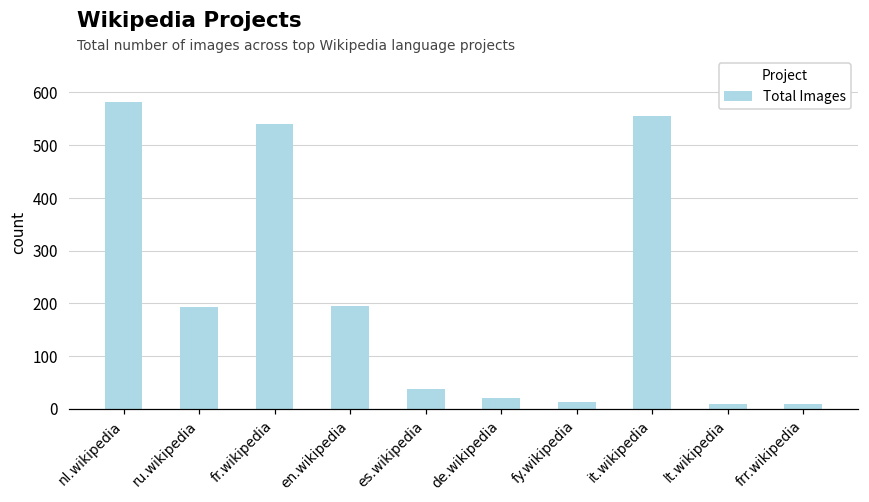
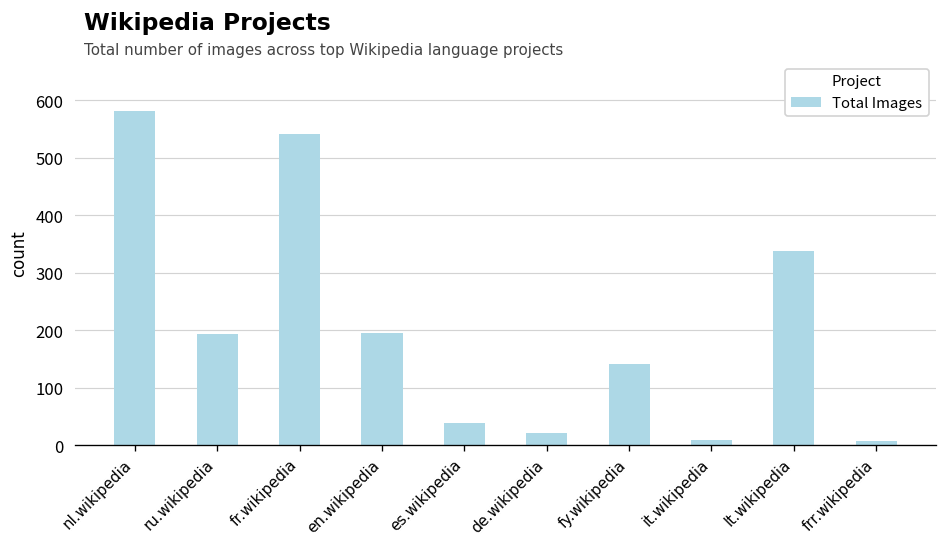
  {
    "nl.wikipedia": 580,
    "ru.wikipedia": 190,
    "fr.wikipedia": 540,
    "en.wikipedia": 200,
    "es.wikipedia": 40,
    "de.wikipedia": 20,
-   "fy.wikipedia": 10,
-   "it.wikipedia": 560,
-   "lt.wikipedia": 10,
+   "fy.wikipedia": 140,
+   "it.wikipedia": 10,
+   "lt.wikipedia": 340,
    "frr.wikipedia": 10
  }
